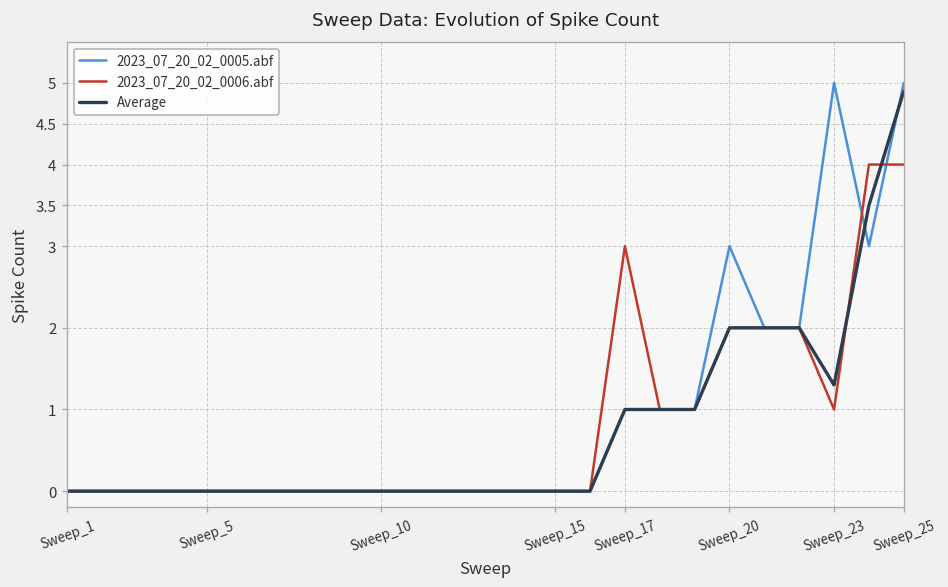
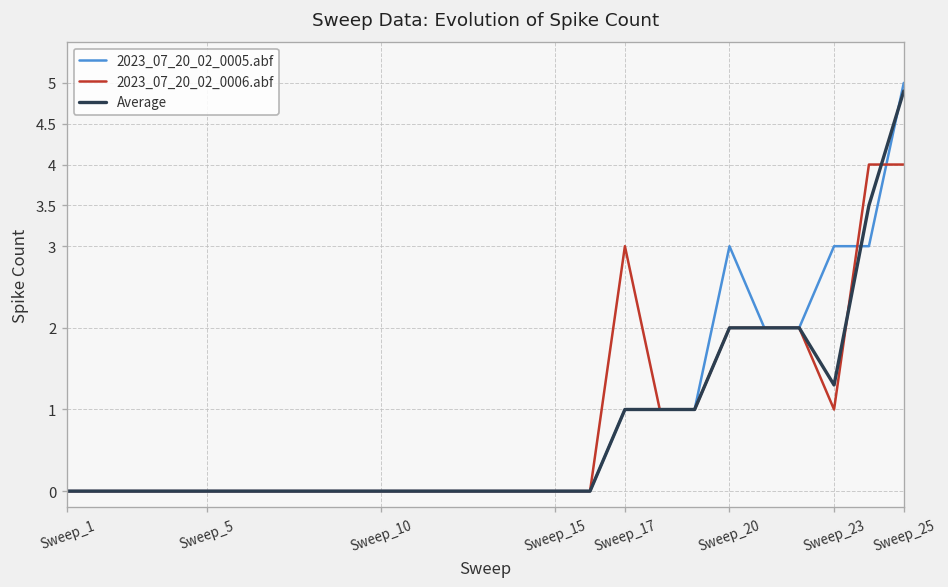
  {
    "2023_07_20_02_0005.abf": {
      "Sweep_20": 3,
-     "Sweep_23": 5,
+     "Sweep_23": 3,
      "Sweep_25": 5
    },
    "2023_07_20_02_0006.abf": {
      "Sweep_17": 3,
      "Sweep_23": 1,
      "Sweep_25": 4
    },
    "Average": {
      "Sweep_23": 1.3,
      "Sweep_25": 4.9
    }
  }
